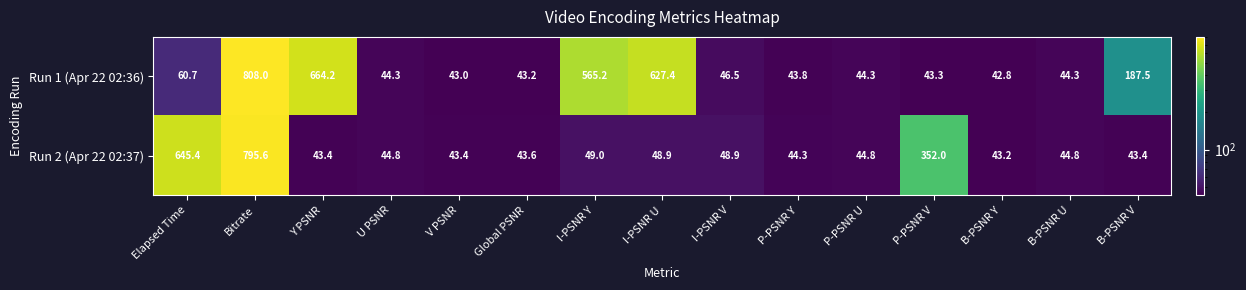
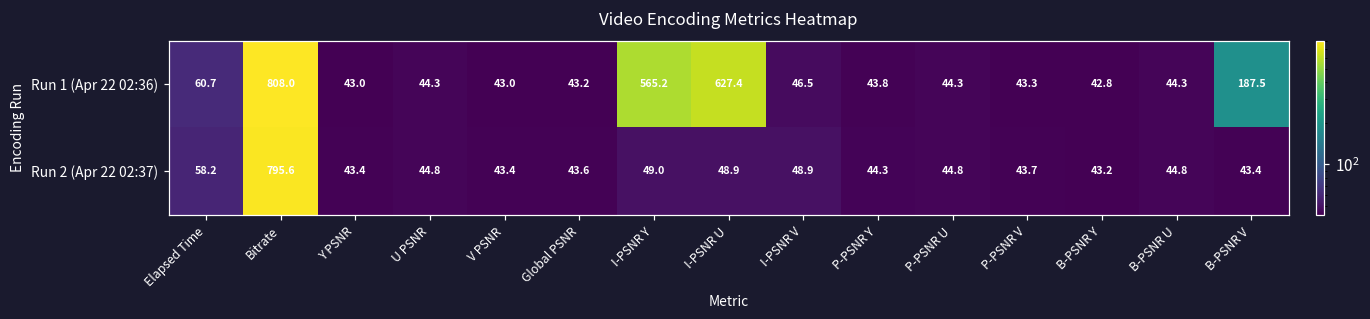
  {
    "Run 1 (Apr 22 02:36)": {
      "Elapsed Time": 60.7,
      "Bitrate": 808.0,
-     "Y PSNR": 664.2,
+     "Y PSNR": 43.0,
      "U PSNR": 44.3,
      "V PSNR": 43.0,
      "Global PSNR": 43.2,
      "I-PSNR Y": 565.2,
      "I-PSNR U": 627.4,
      "I-PSNR V": 46.5,
      "P-PSNR Y": 43.8,
      "P-PSNR U": 44.3,
      "P-PSNR V": 43.3,
      "B-PSNR Y": 42.8,
      "B-PSNR U": 44.3,
      "B-PSNR V": 187.5
    },
    "Run 2 (Apr 22 02:37)": {
-     "Elapsed Time": 645.4,
+     "Elapsed Time": 58.2,
      "Bitrate": 795.6,
      "Y PSNR": 43.4,
      "U PSNR": 44.8,
      "V PSNR": 43.4,
      "Global PSNR": 43.6,
      "I-PSNR Y": 49.0,
      "I-PSNR U": 48.9,
      "I-PSNR V": 48.9,
      "P-PSNR Y": 44.3,
      "P-PSNR U": 44.8,
-     "P-PSNR V": 352.0,
+     "P-PSNR V": 43.7,
      "B-PSNR Y": 43.2,
      "B-PSNR U": 44.8,
      "B-PSNR V": 43.4
    }
  }
